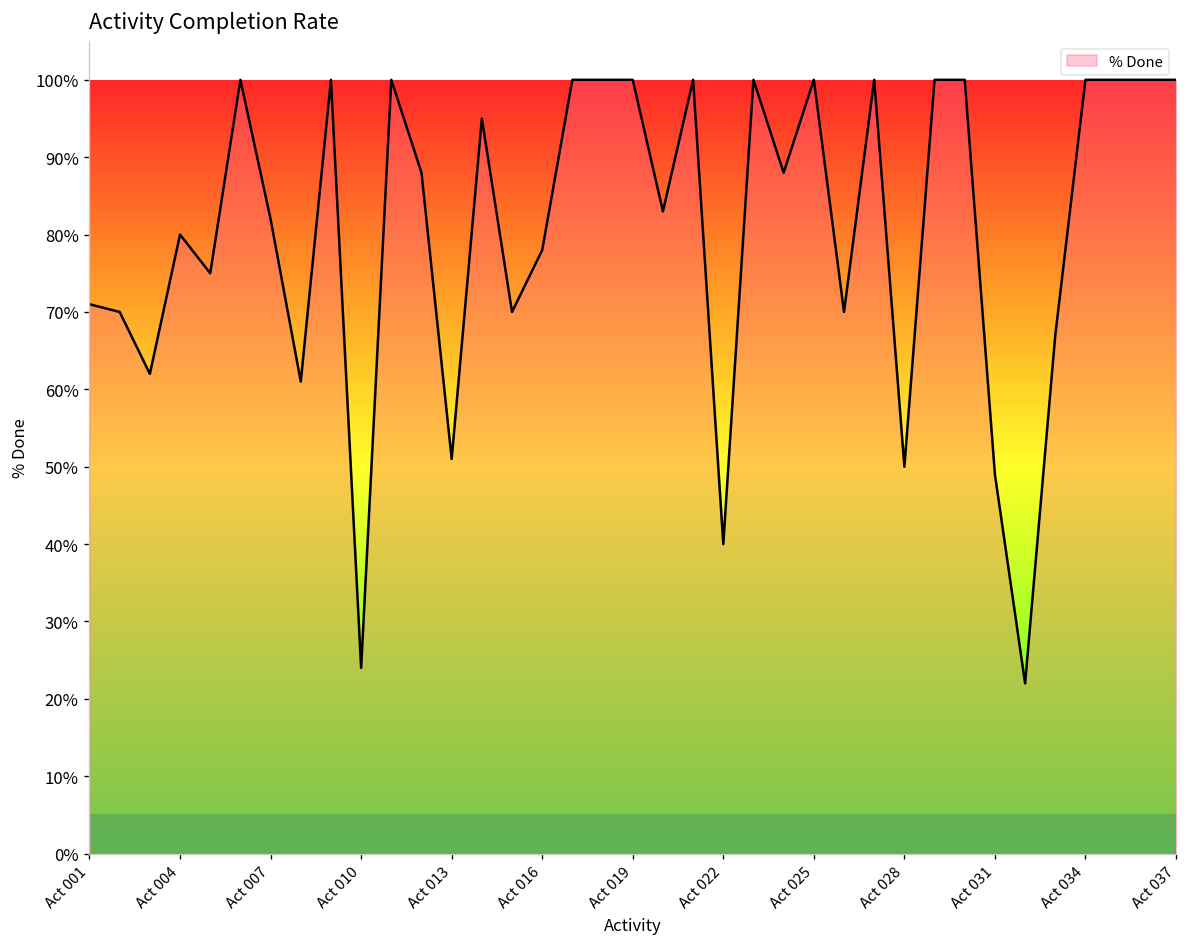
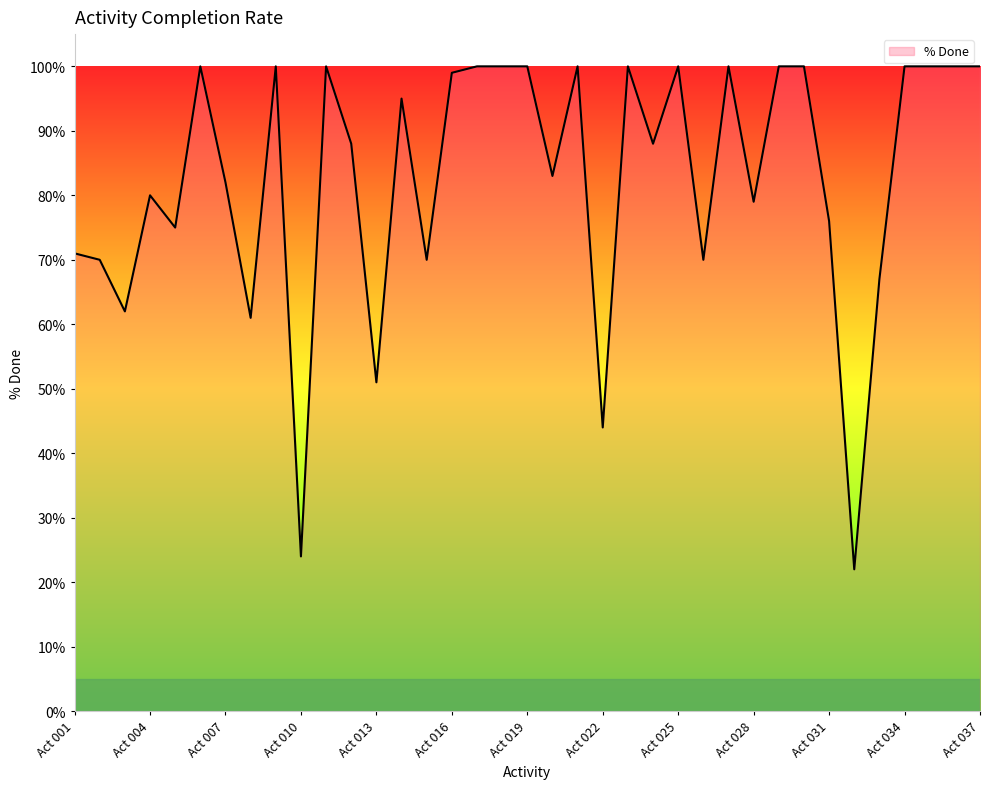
  {
    "Act 001": "71%",
    "Act 004": "80%",
    "Act 007": "82%",
    "Act 010": "24%",
    "Act 013": "51%",
-   "Act 016": "78%",
+   "Act 016": "99%",
    "Act 019": "100%",
-   "Act 022": "40%",
+   "Act 022": "44%",
    "Act 025": "100%",
-   "Act 028": "50%",
-   "Act 031": "49%",
+   "Act 028": "79%",
+   "Act 031": "76%",
    "Act 034": "100%",
    "Act 037": "100%"
  }
